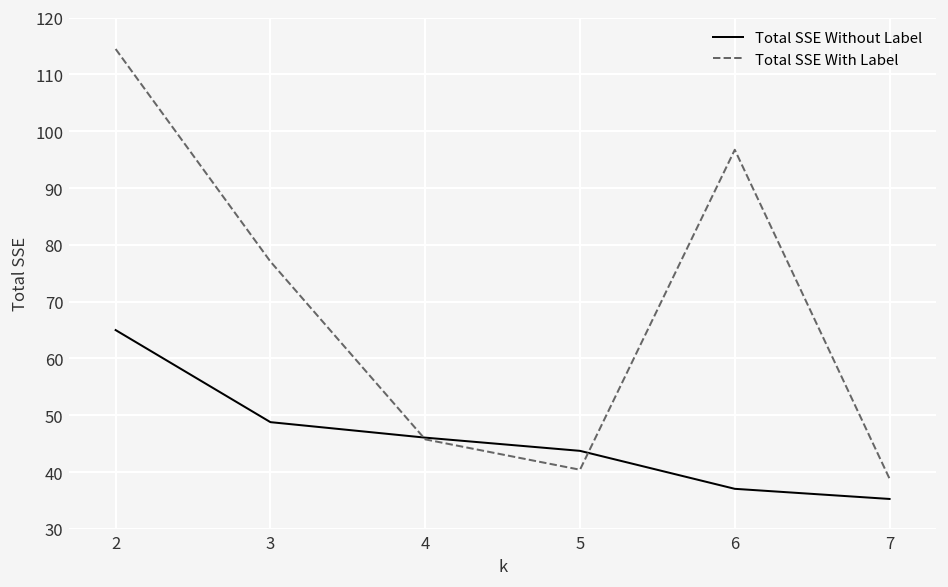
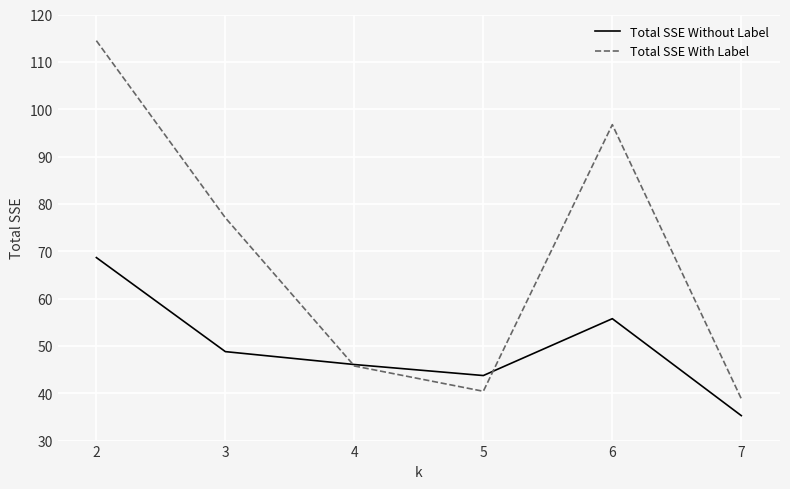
  {
    "Total SSE Without Label": {
-     "2": 65,
+     "2": 69,
      "3": 49,
      "5": 44,
-     "6": 37,
+     "6": 56,
      "7": 35
    },
    "Total SSE With Label": {
      "2": 114,
      "3": 77,
      "5": 40,
      "6": 97,
      "7": 39
    }
  }
